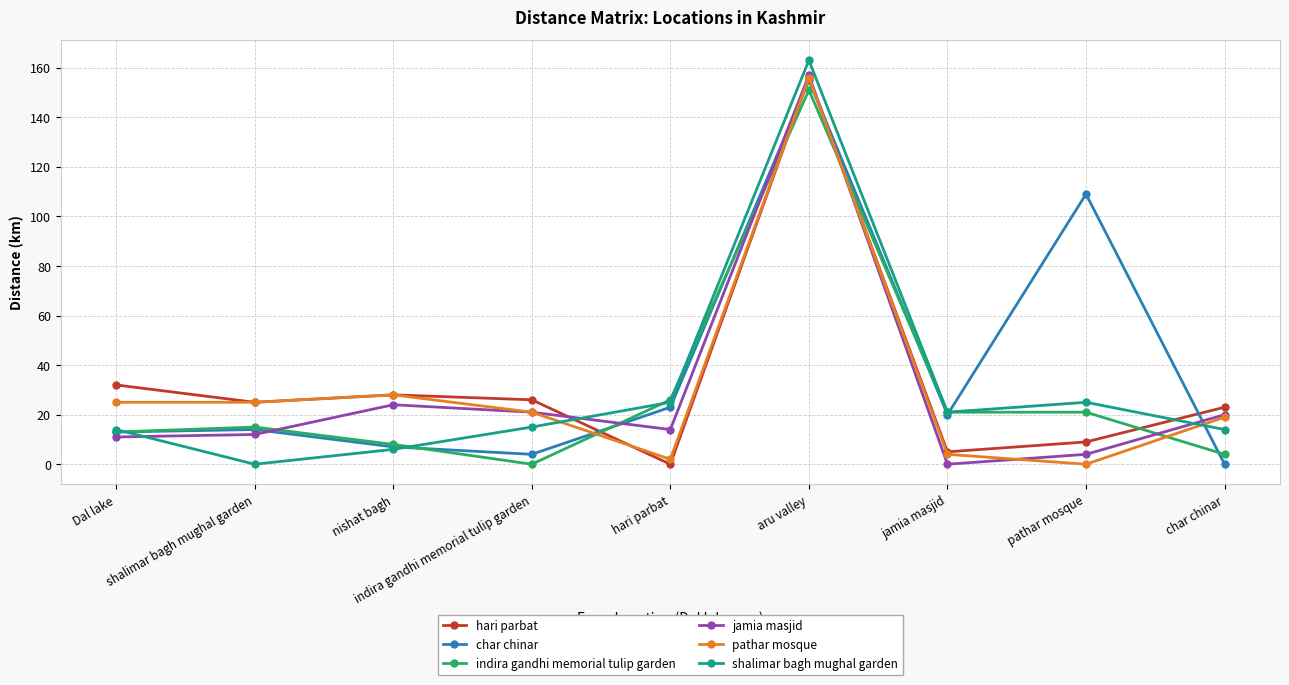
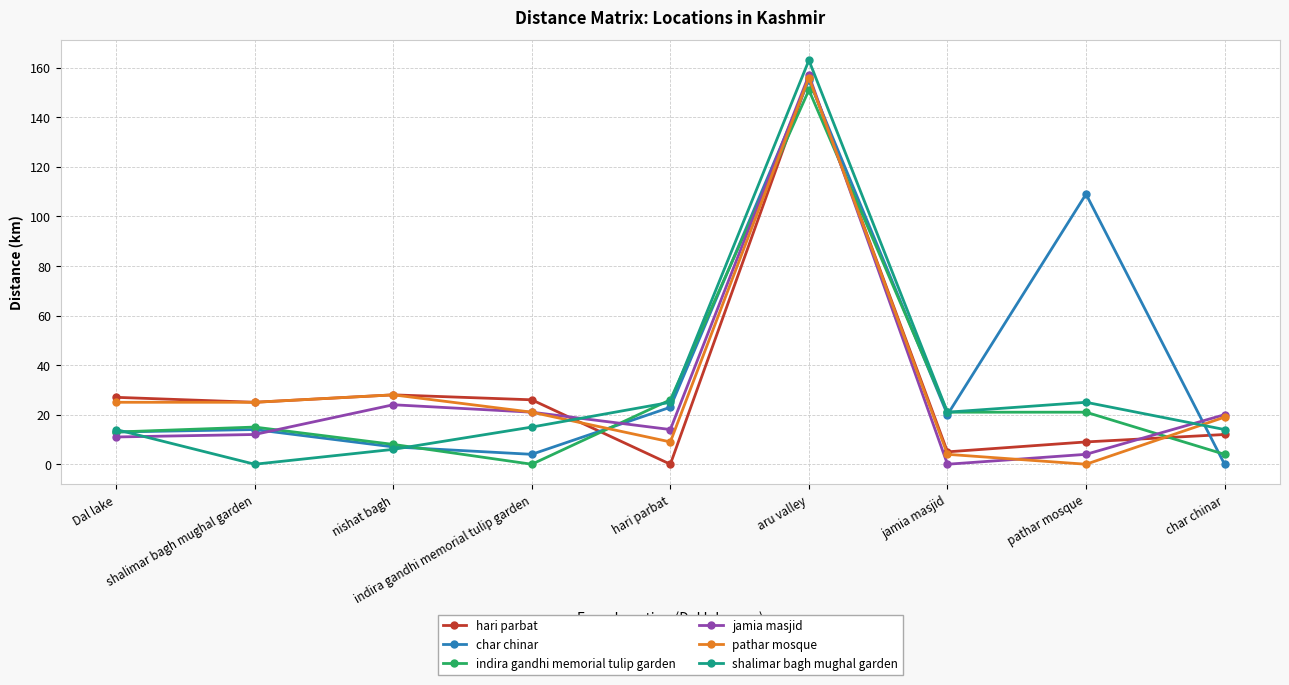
  {
    "hari parbat": {
-     "Dal lake": 32,
+     "Dal lake": 27,
      "indira gandhi memorial tulip garden": 26,
      "hari parbat": 0,
      "pathar mosque": 9,
-     "char chinar": 23
+     "char chinar": 12
    },
    "char chinar": {
      "indira gandhi memorial tulip garden": 4,
      "hari parbat": 23,
      "pathar mosque": 109,
      "char chinar": 0
    },
    "jamia masjid": {
      "Dal lake": 11,
      "shalimar bagh mughal garden": 12,
      "nishat bagh": 24,
      "hari parbat": 14,
      "jamia masjid": 0,
      "pathar mosque": 4
    },
    "pathar mosque": {
      "Dal lake": 25,
-     "hari parbat": 2,
+     "hari parbat": 9,
      "pathar mosque": 0
    }
  }
